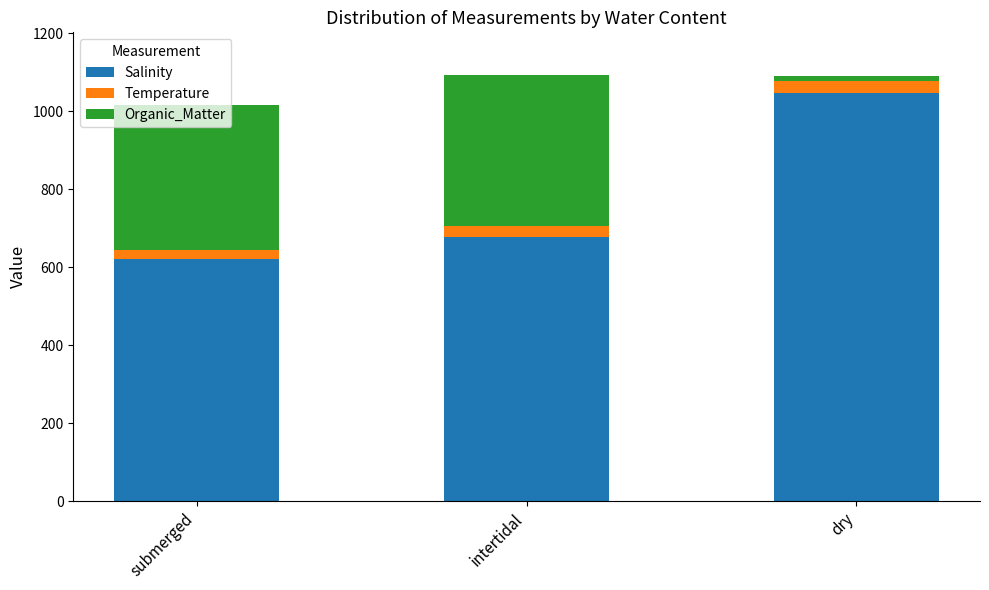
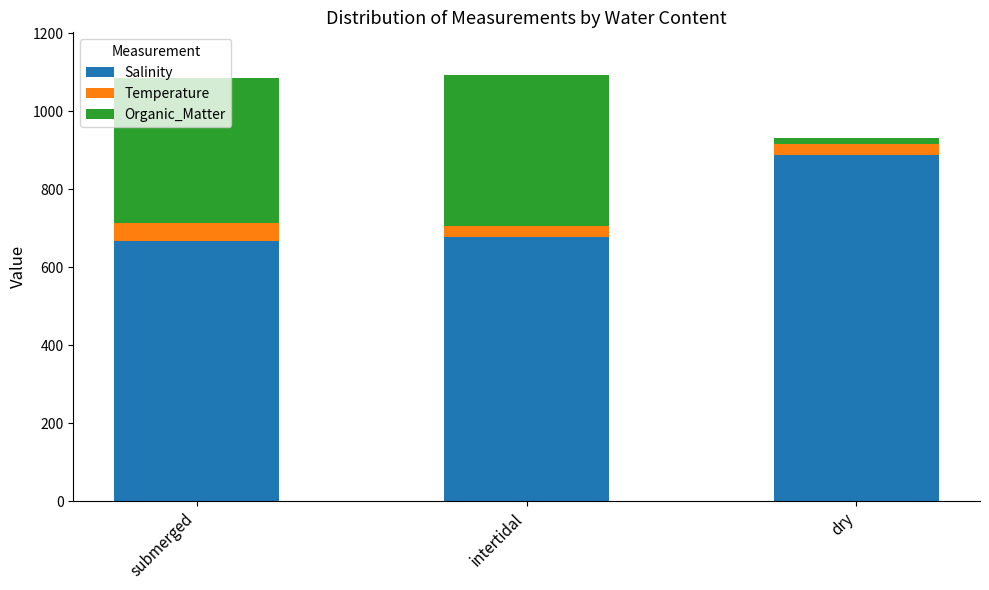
  {
    "Salinity": {
-     "submerged": 620,
+     "submerged": 670,
      "intertidal": 680,
-     "dry": 1050
+     "dry": 890
    },
    "Temperature": {
-     "submerged": 30,
+     "submerged": 50,
      "intertidal": 30,
      "dry": 30
    },
    "Organic_Matter": {
      "intertidal": 390,
      "dry": 10
    }
  }
